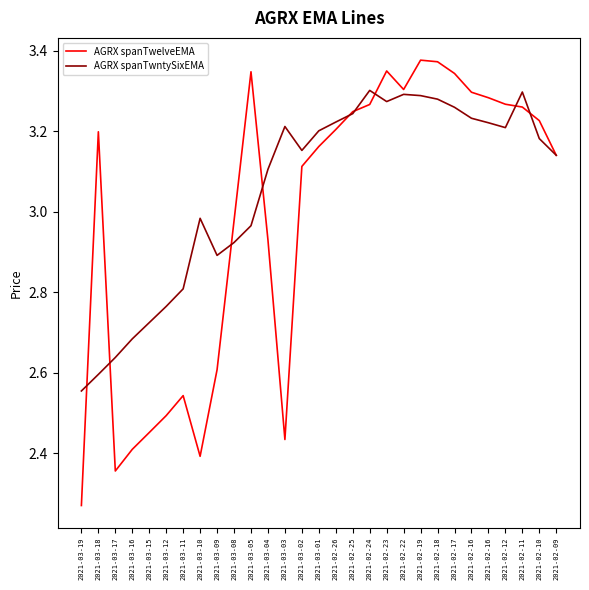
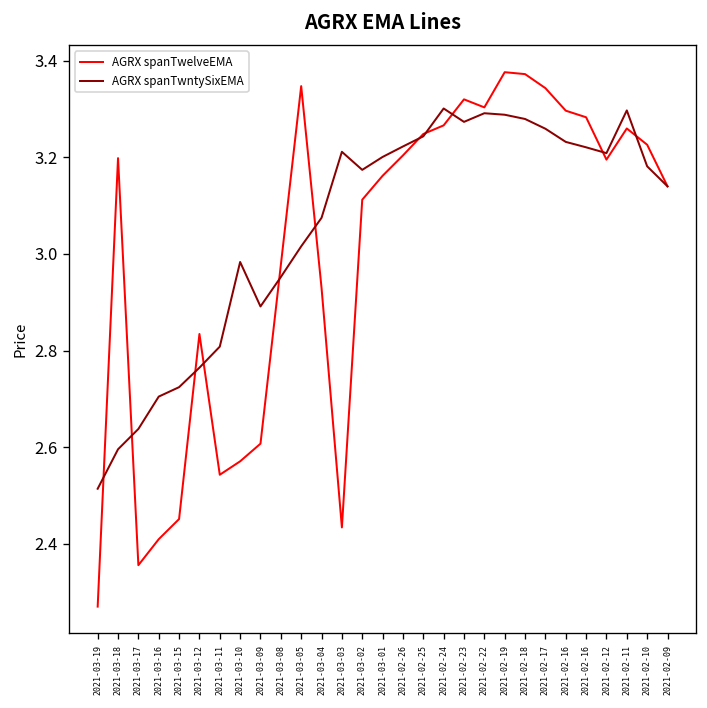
  {
    "AGRX spanTwelveEMA": {
      "2021-03-19": 2.27,
      "2021-03-18": 3.20,
      "2021-03-17": 2.36,
      "2021-03-16": 2.41,
      "2021-03-15": 2.45,
-     "2021-03-12": 2.49,
+     "2021-03-12": 2.83,
      "2021-03-11": 2.54,
-     "2021-03-10": 2.39,
+     "2021-03-10": 2.57,
      "2021-03-09": 2.61,
      "2021-03-08": 2.98,
      "2021-03-05": 3.35,
      "2021-03-04": 2.93,
      "2021-03-03": 2.43,
      "2021-03-02": 3.11,
      "2021-03-01": 3.16,
      "2021-02-26": 3.20,
      "2021-02-24": 3.27,
-     "2021-02-23": 3.35,
+     "2021-02-23": 3.32,
      "2021-02-22": 3.30,
      "2021-02-19": 3.38,
      "2021-02-18": 3.37,
      "2021-02-17": 3.34,
-     "2021-02-12": 3.27,
+     "2021-02-12": 3.20,
      "2021-02-11": 3.26,
      "2021-02-10": 3.23
    },
    "AGRX spanTwntySixEMA": {
-     "2021-03-19": 2.55,
+     "2021-03-19": 2.51,
      "2021-03-18": 2.60,
      "2021-03-17": 2.64,
-     "2021-03-16": 2.68,
+     "2021-03-16": 2.70,
      "2021-03-15": 2.72,
      "2021-03-12": 2.76,
      "2021-03-11": 2.81,
      "2021-03-10": 2.98,
      "2021-03-09": 2.89,
-     "2021-03-08": 2.92,
-     "2021-03-05": 2.97,
-     "2021-03-04": 3.11,
+     "2021-03-08": 2.95,
+     "2021-03-05": 3.02,
+     "2021-03-04": 3.07,
      "2021-03-03": 3.21,
-     "2021-03-02": 3.15,
+     "2021-03-02": 3.17,
      "2021-03-01": 3.20,
      "2021-02-26": 3.22,
      "2021-02-24": 3.30,
      "2021-02-23": 3.27,
      "2021-02-22": 3.29,
      "2021-02-19": 3.29,
      "2021-02-18": 3.28,
      "2021-02-17": 3.26,
      "2021-02-12": 3.21,
      "2021-02-11": 3.30,
      "2021-02-10": 3.18
    }
  }
